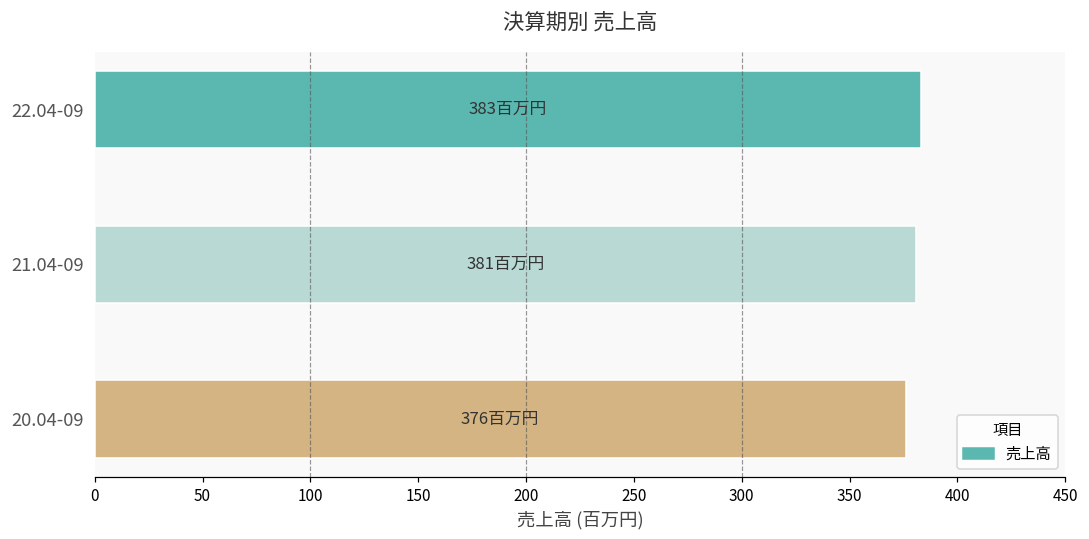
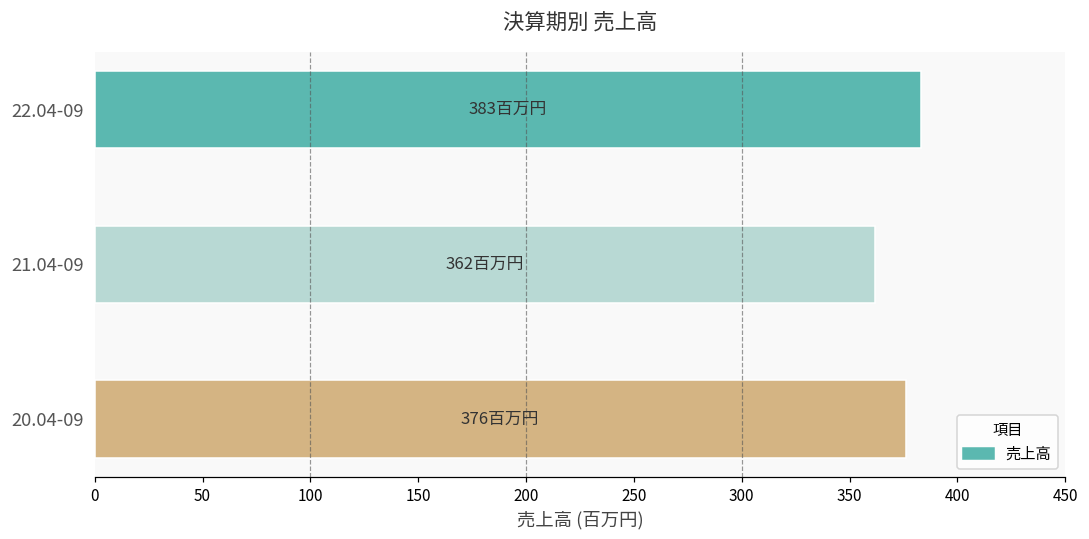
  {
    "22.04-09": 383,
-   "21.04-09": 381,
+   "21.04-09": 362,
    "20.04-09": 376
  }
